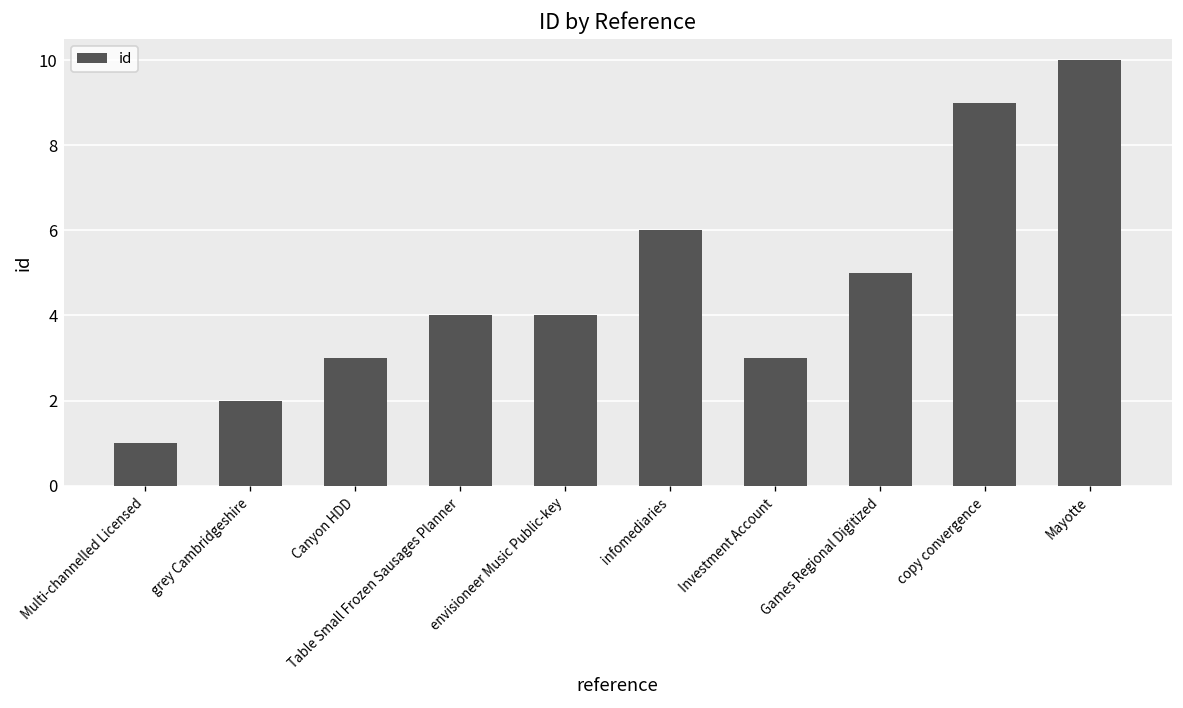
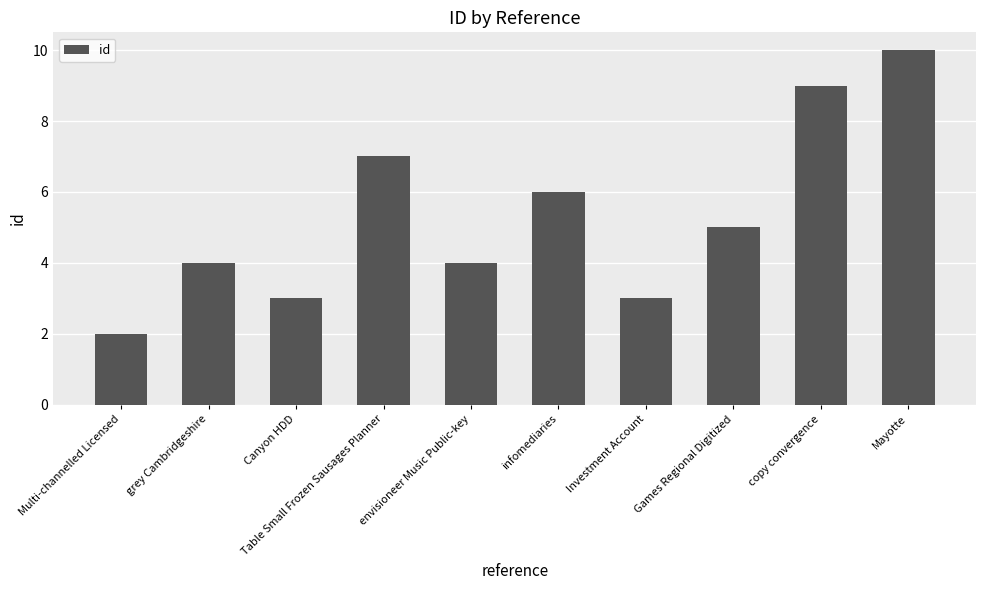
  {
-   "Multi-channelled Licensed": 1,
-   "grey Cambridgeshire": 2,
+   "Multi-channelled Licensed": 2,
+   "grey Cambridgeshire": 4,
    "Canyon HDD": 3,
-   "Table Small Frozen Sausages Planner": 4,
+   "Table Small Frozen Sausages Planner": 7,
    "envisioneer Music Public-key": 4,
    "infomediaries": 6,
    "Investment Account": 3,
    "Games Regional Digitized": 5,
    "copy convergence": 9,
    "Mayotte": 10
  }
